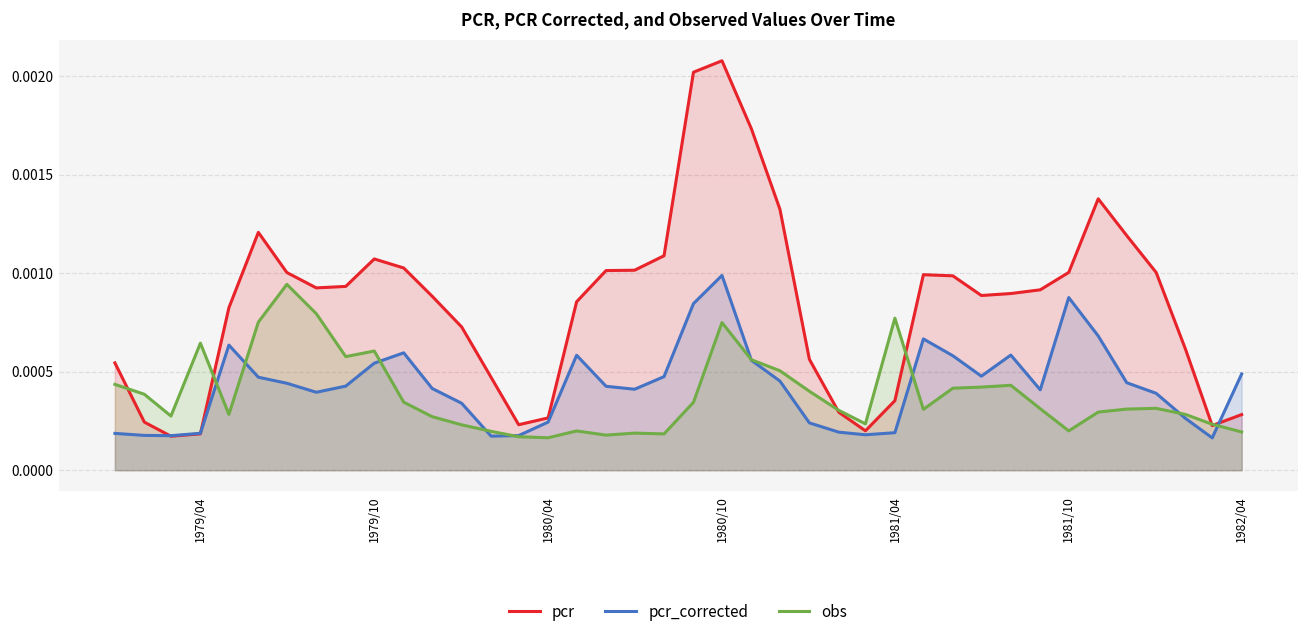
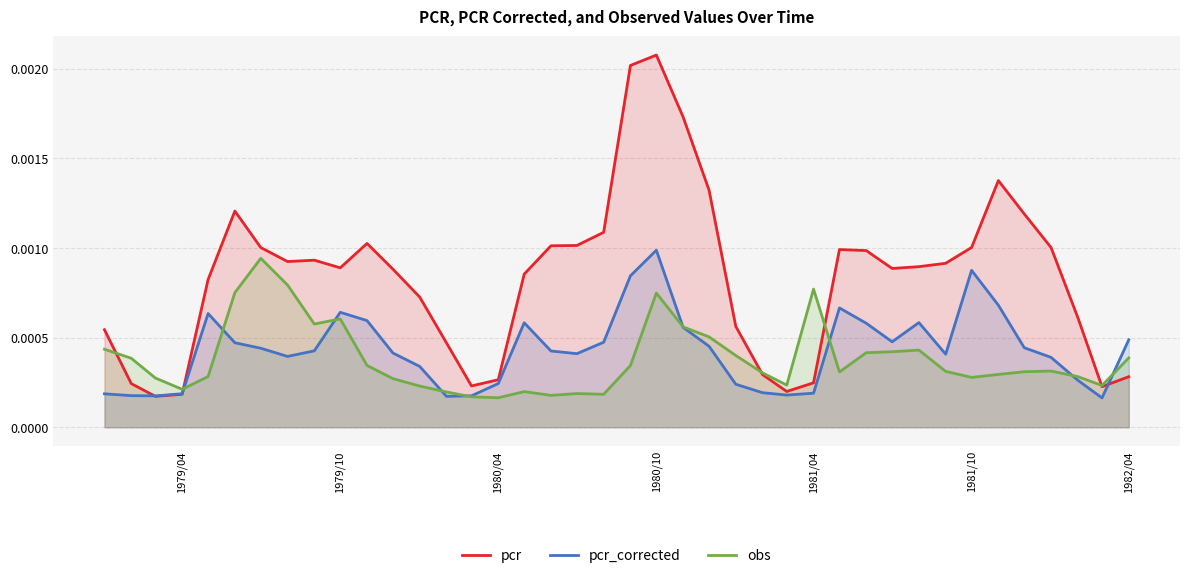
  {
    "pcr": {
-     "1979/10": 0.00107,
+     "1979/10": 0.00089,
      "1980/04": 0.00027,
      "1980/10": 0.00208,
-     "1981/04": 0.00035,
+     "1981/04": 0.00025,
      "1981/10": 0.00100,
      "1982/04": 0.00028
    },
    "pcr_corrected": {
-     "1979/10": 0.00054,
+     "1979/10": 0.00064,
      "1980/04": 0.00024,
      "1980/10": 0.00099,
      "1981/04": 0.00019,
      "1981/10": 0.00088,
      "1982/04": 0.00049
    },
    "obs": {
-     "1979/04": 0.00064,
+     "1979/04": 0.00021,
      "1979/10": 0.00060,
      "1980/04": 0.00016,
      "1980/10": 0.00075,
      "1981/04": 0.00077,
-     "1981/10": 0.00020,
-     "1982/04": 0.00019
+     "1981/10": 0.00028,
+     "1982/04": 0.00039
    }
  }
